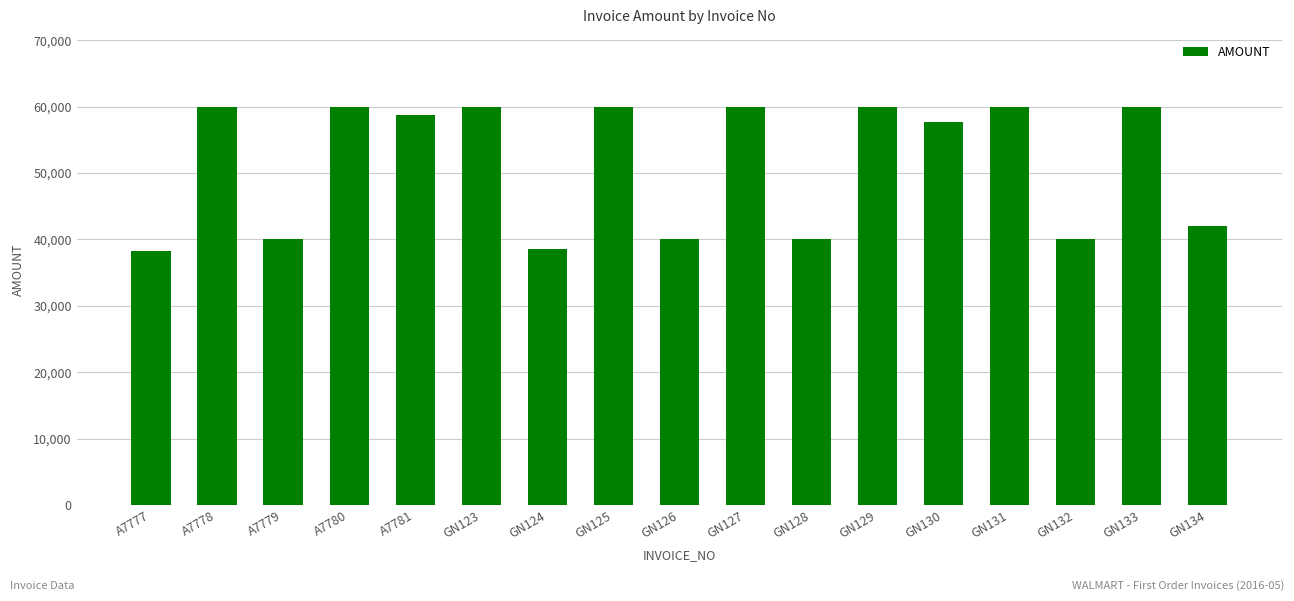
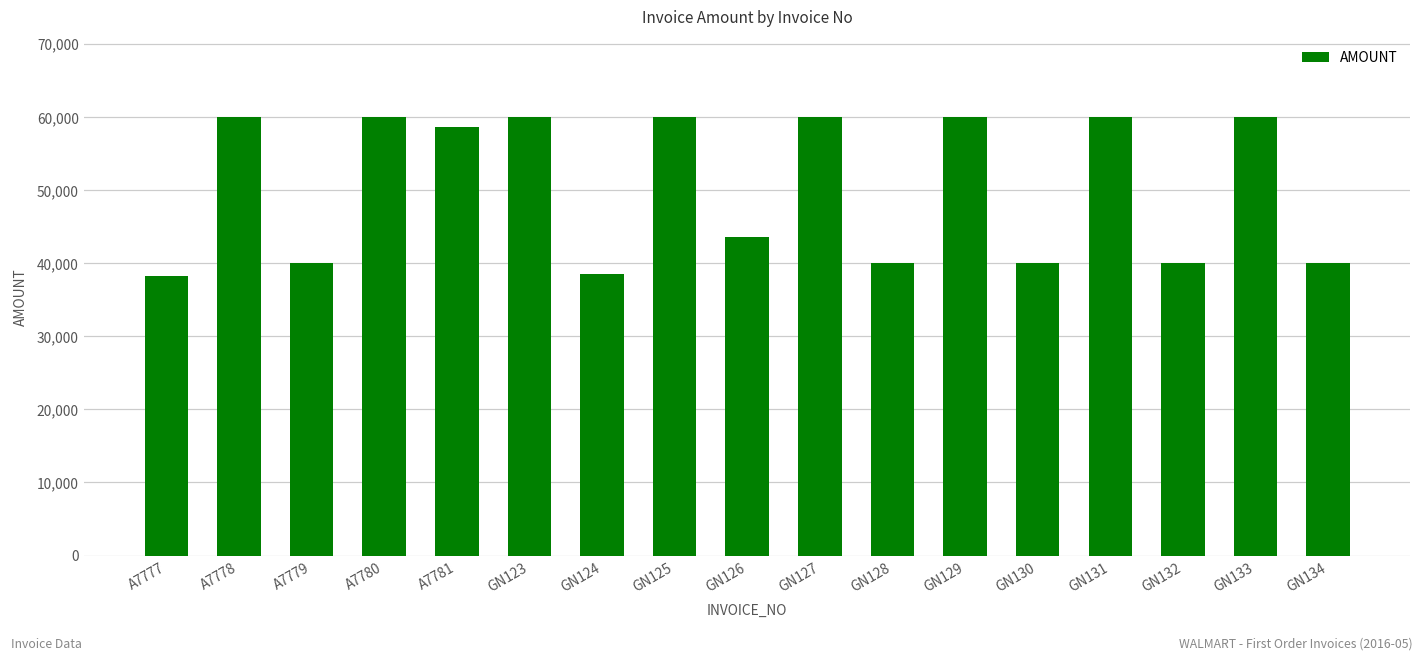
  {
    "A7777": "38,000",
    "A7778": "60,000",
    "A7779": "40,000",
    "A7780": "60,000",
    "A7781": "59,000",
    "GN123": "60,000",
    "GN124": "39,000",
    "GN125": "60,000",
-   "GN126": "40,000",
+   "GN126": "44,000",
    "GN127": "60,000",
    "GN128": "40,000",
    "GN129": "60,000",
-   "GN130": "58,000",
+   "GN130": "40,000",
    "GN131": "60,000",
    "GN132": "40,000",
    "GN133": "60,000",
-   "GN134": "42,000"
+   "GN134": "40,000"
  }
